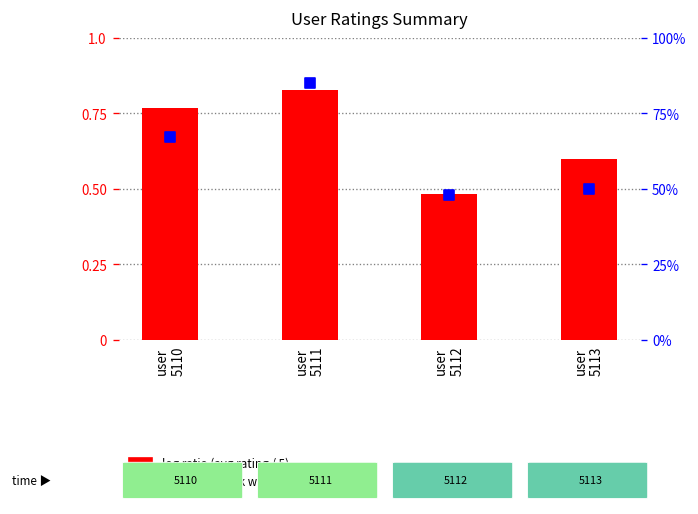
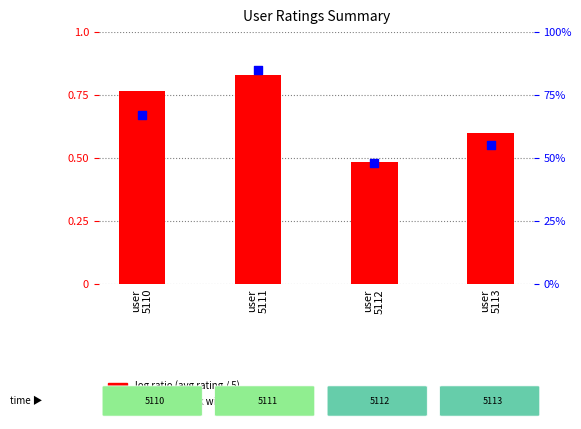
  {
    "percentile rank within the sample": {
-     "user 5113": "50%"
+     "user 5113": "55%"
    }
  }
